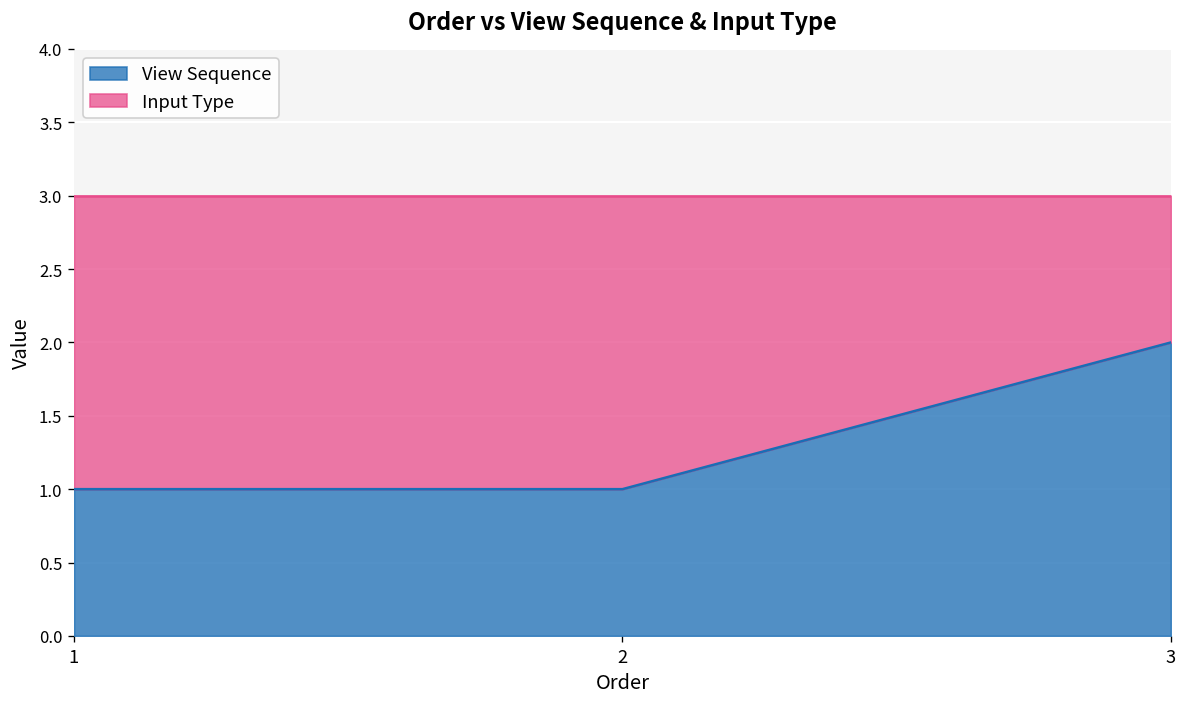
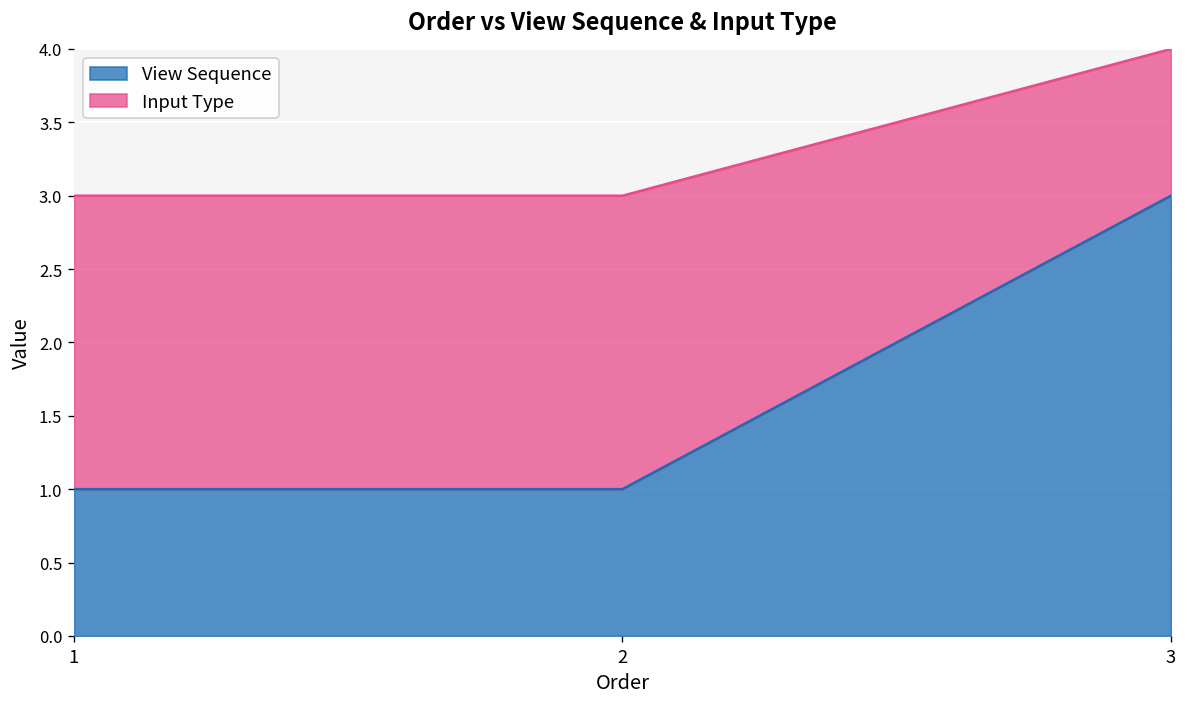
  {
    "View Sequence": {
      "1": 1,
      "2": 1,
-     "3": 2
+     "3": 3
    },
    "Input Type": {
      "1": 3,
      "2": 3
    }
  }
